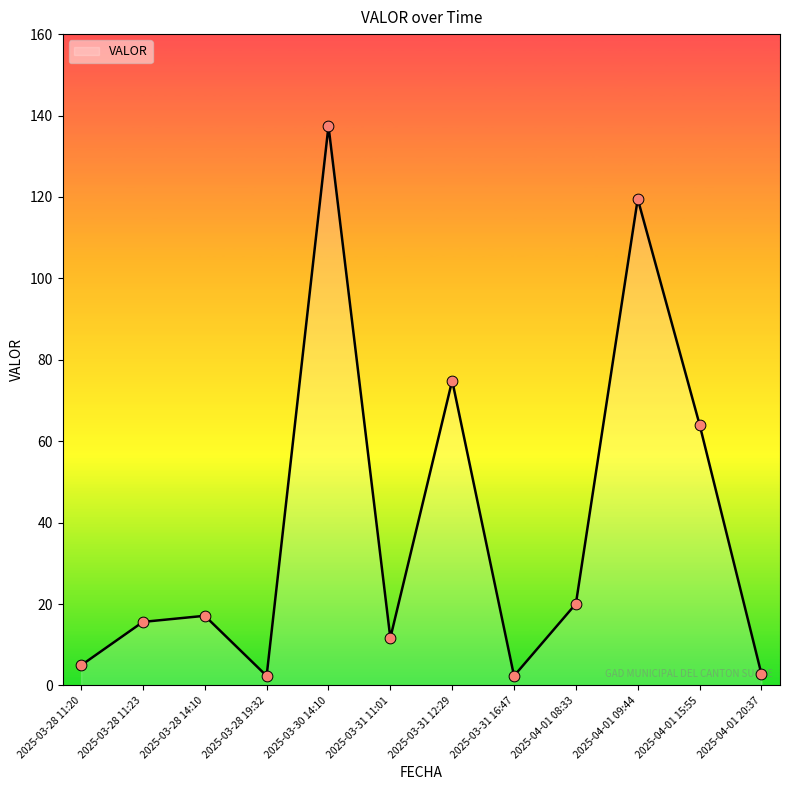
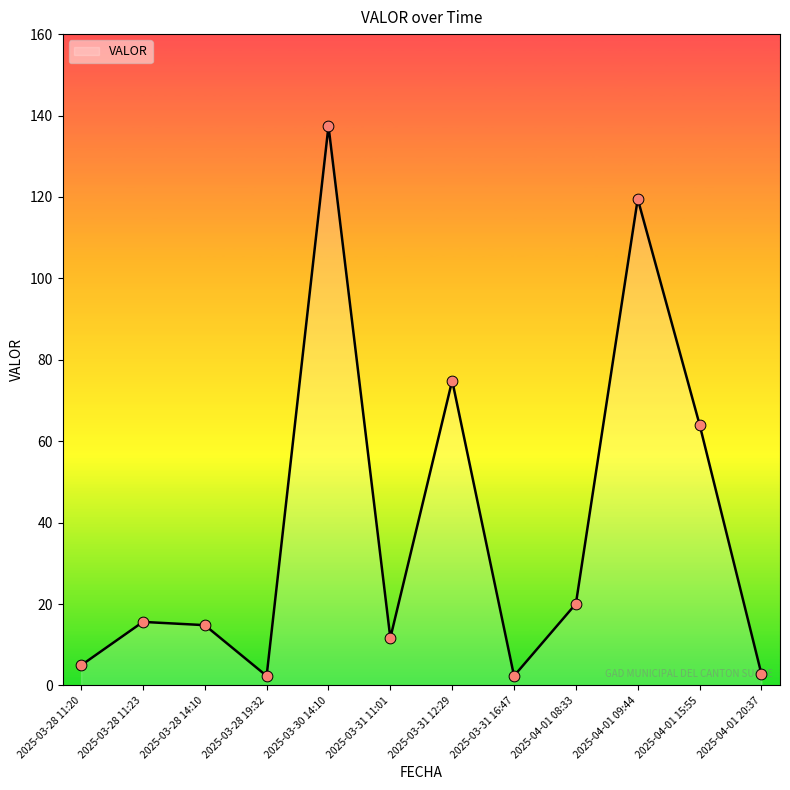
  {
    "2025-03-28 11:20": 5,
    "2025-03-28 11:23": 16,
-   "2025-03-28 14:10": 17,
+   "2025-03-28 14:10": 15,
    "2025-03-28 19:32": 2,
    "2025-03-30 14:10": 137,
    "2025-03-31 11:01": 12,
    "2025-03-31 12:29": 75,
    "2025-03-31 16:47": 2,
    "2025-04-01 08:33": 20,
    "2025-04-01 09:44": 120,
    "2025-04-01 15:55": 64,
    "2025-04-01 20:37": 3
  }
